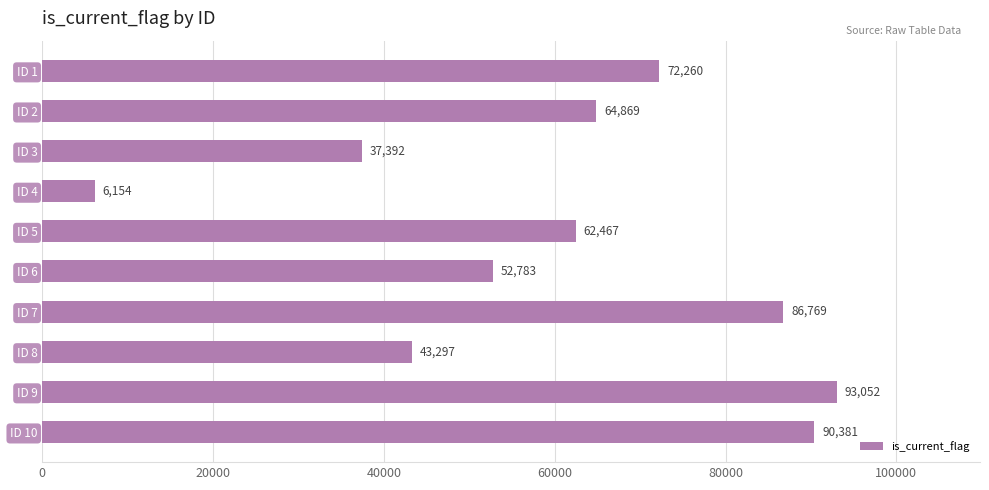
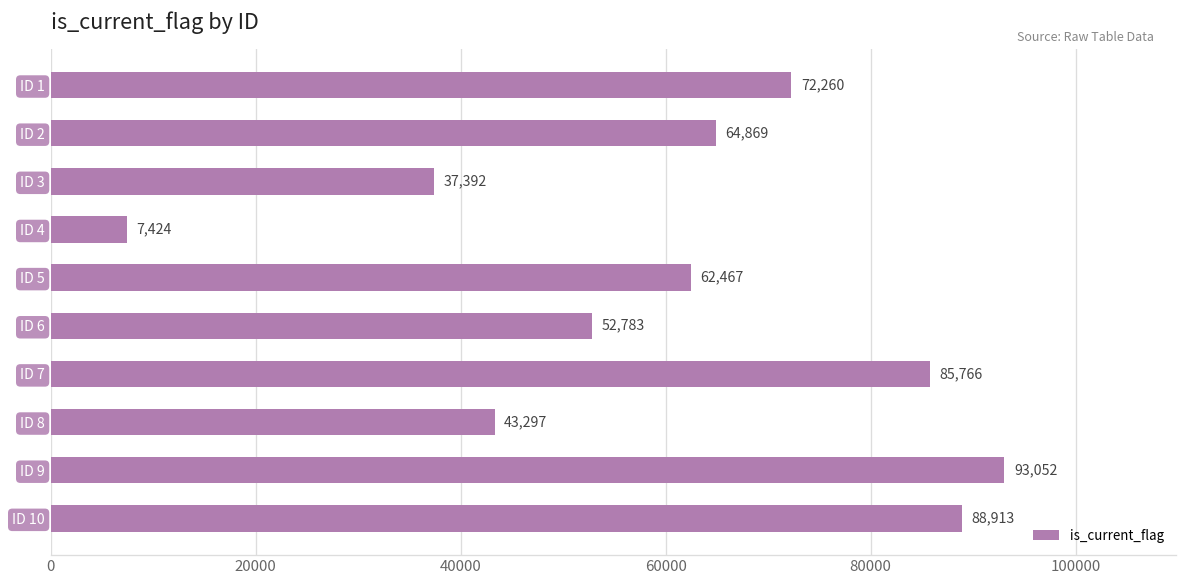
  {
    "ID 1": "72,260",
    "ID 2": "64,869",
    "ID 3": "37,392",
-   "ID 4": "6,154",
+   "ID 4": "7,424",
    "ID 5": "62,467",
    "ID 6": "52,783",
-   "ID 7": "86,769",
+   "ID 7": "85,766",
    "ID 8": "43,297",
    "ID 9": "93,052",
-   "ID 10": "90,381"
+   "ID 10": "88,913"
  }
